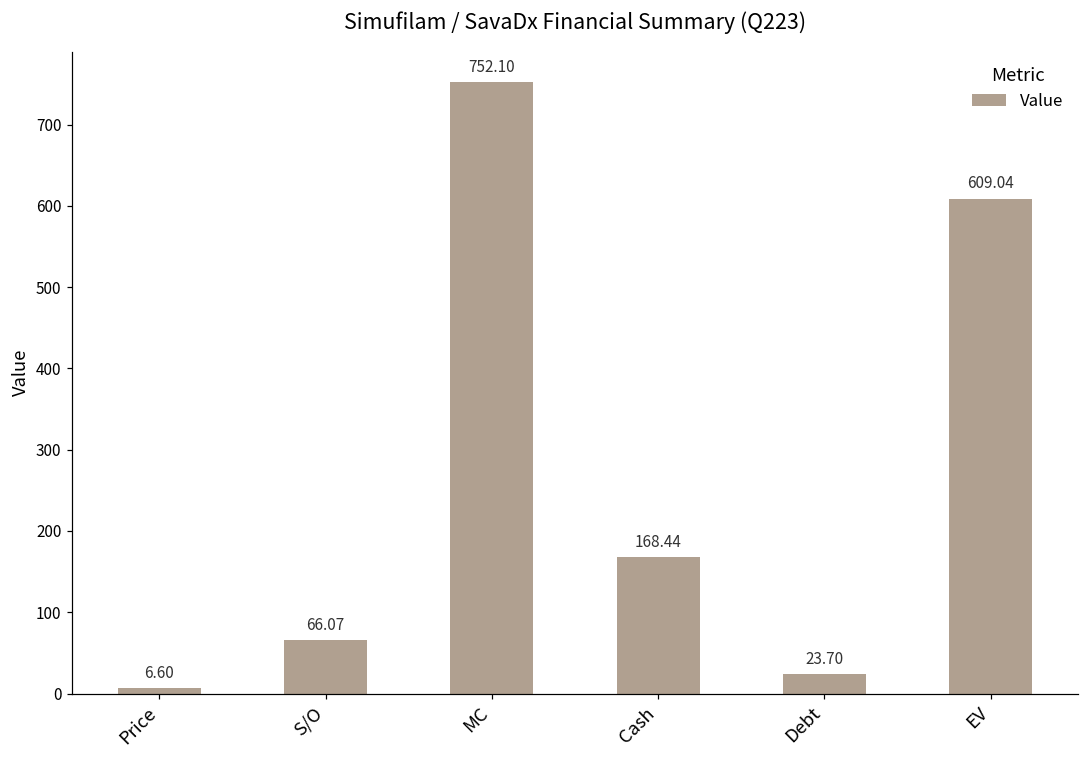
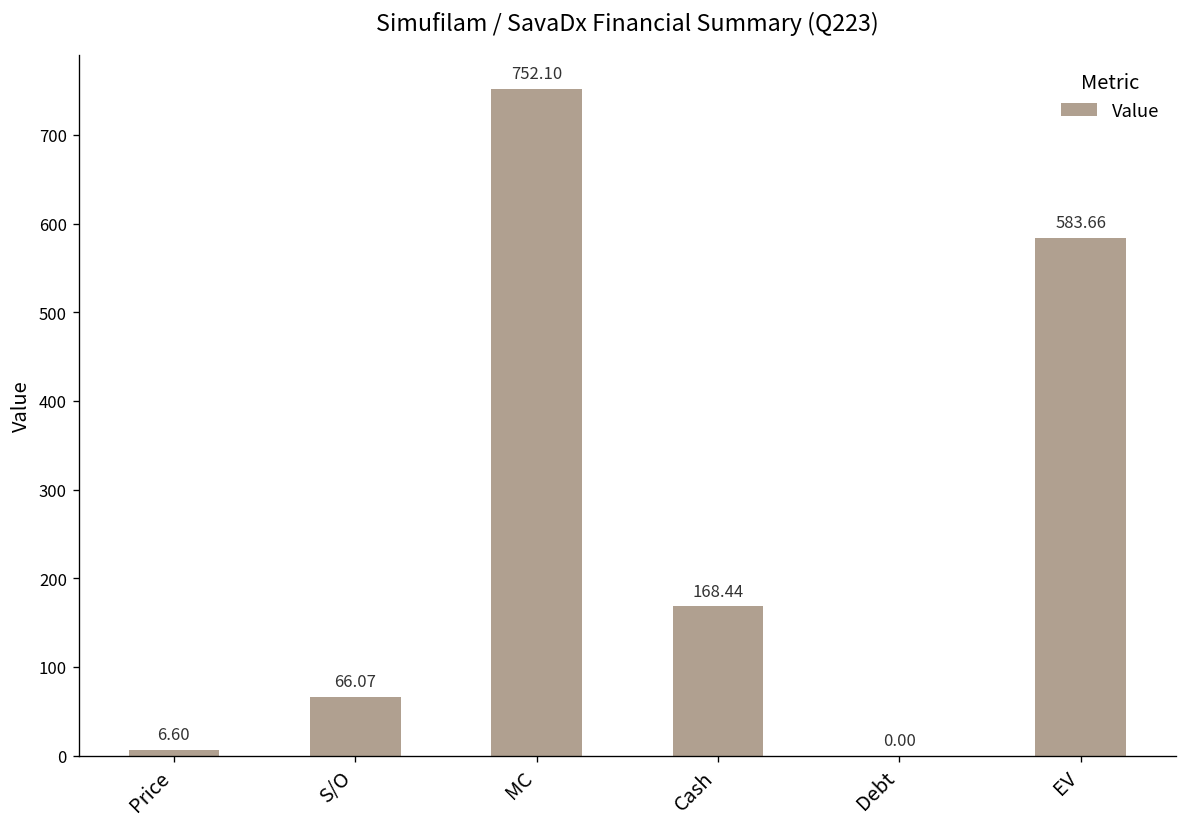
  {
    "Price": 6.60,
    "S/O": 66.07,
    "MC": 752.10,
    "Cash": 168.44,
-   "Debt": 23.70,
-   "EV": 609.04
+   "Debt": 0.00,
+   "EV": 583.66
  }
